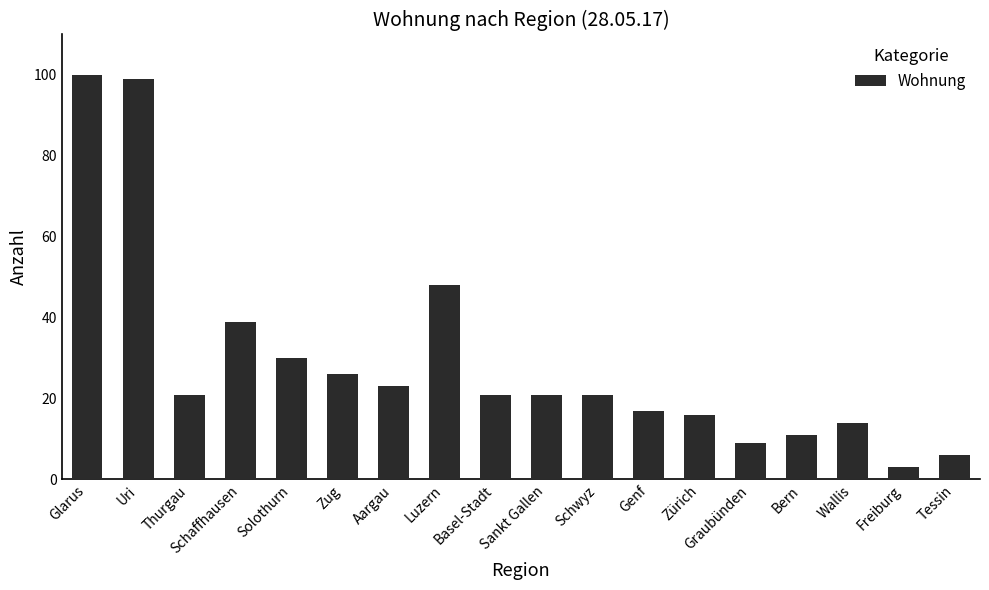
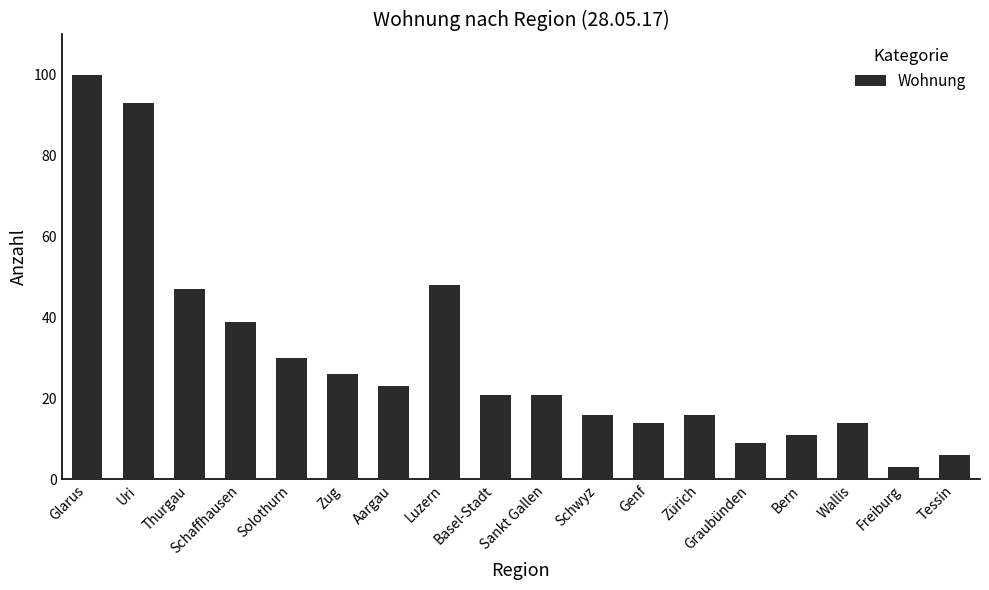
  {
    "Glarus": 100,
-   "Uri": 99,
-   "Thurgau": 21,
+   "Uri": 93,
+   "Thurgau": 47,
    "Schaffhausen": 39,
    "Solothurn": 30,
    "Zug": 26,
    "Aargau": 23,
    "Luzern": 48,
    "Basel-Stadt": 21,
    "Sankt Gallen": 21,
-   "Schwyz": 21,
-   "Genf": 17,
+   "Schwyz": 16,
+   "Genf": 14,
    "Zürich": 16,
    "Graubünden": 9,
    "Bern": 11,
    "Wallis": 14,
    "Freiburg": 3,
    "Tessin": 6
  }
